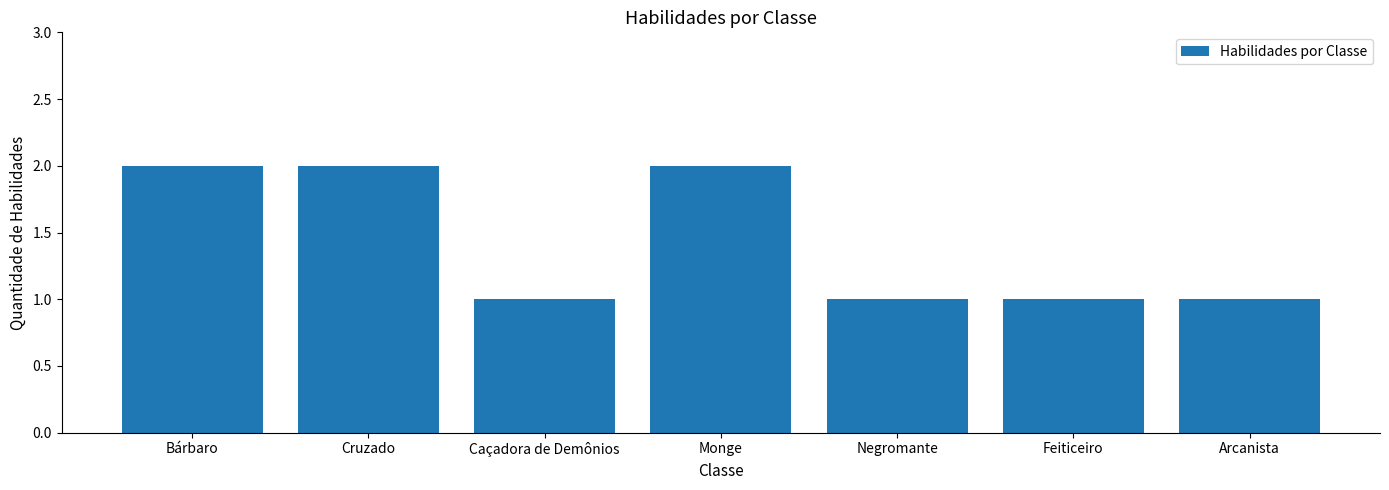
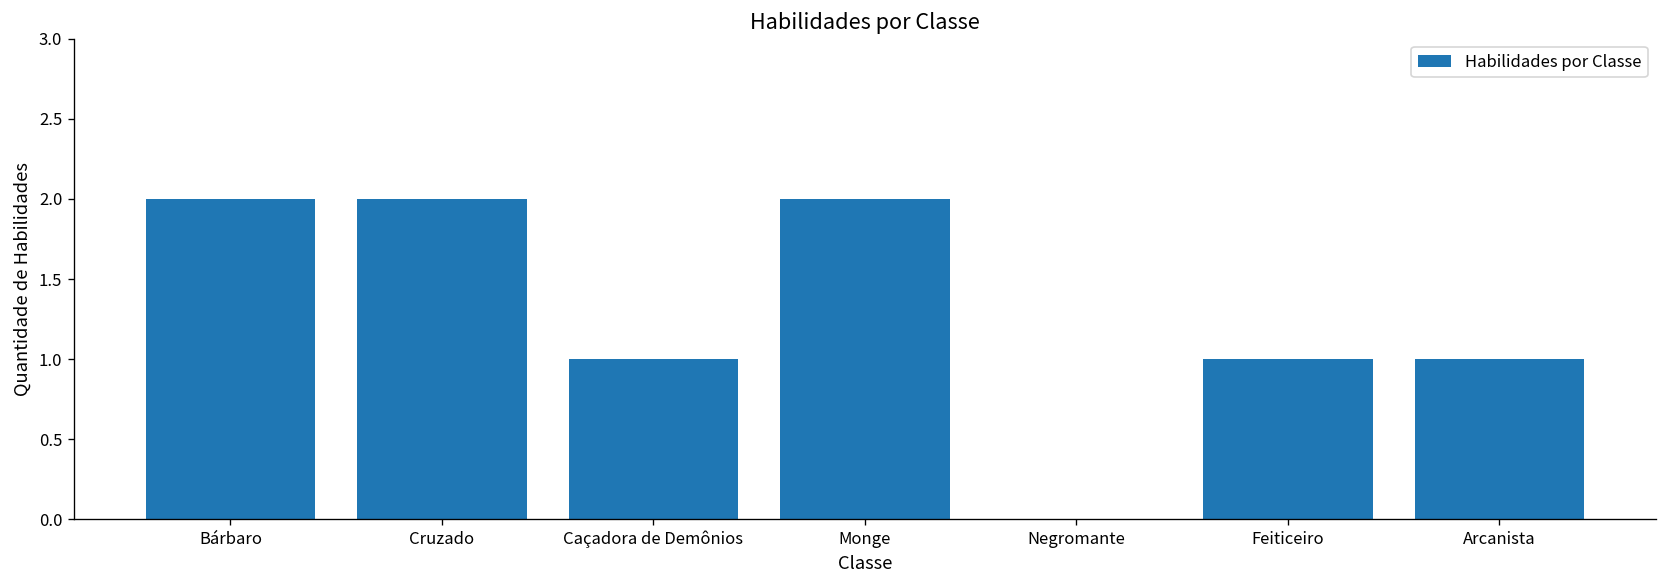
  {
    "Bárbaro": 2,
    "Cruzado": 2,
    "Caçadora de Demônios": 1,
    "Monge": 2,
-   "Negromante": 1,
+   "Negromante": 0,
    "Feiticeiro": 1,
    "Arcanista": 1
  }
